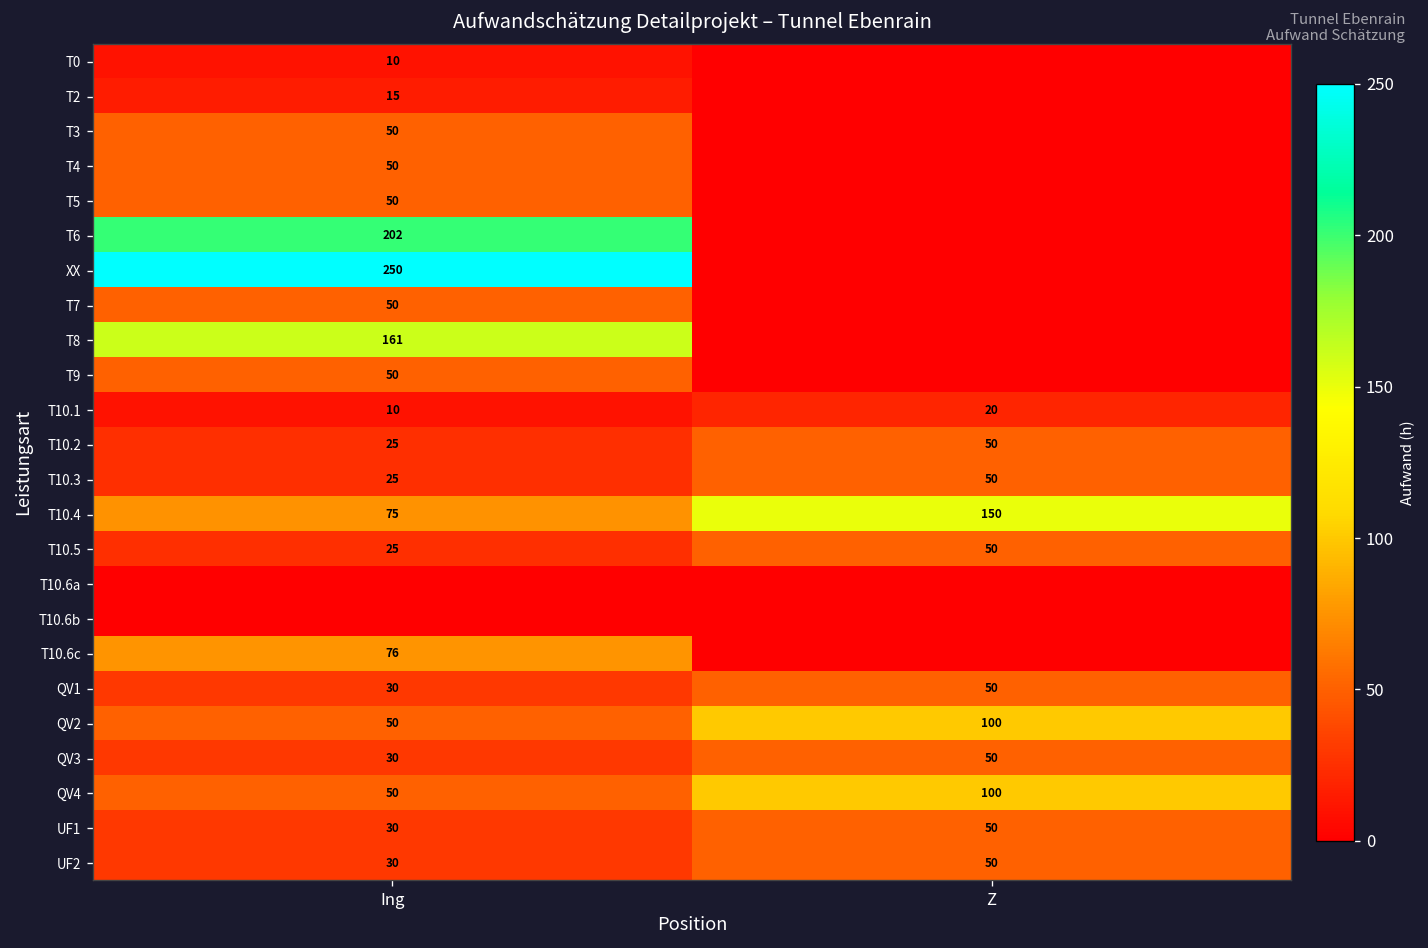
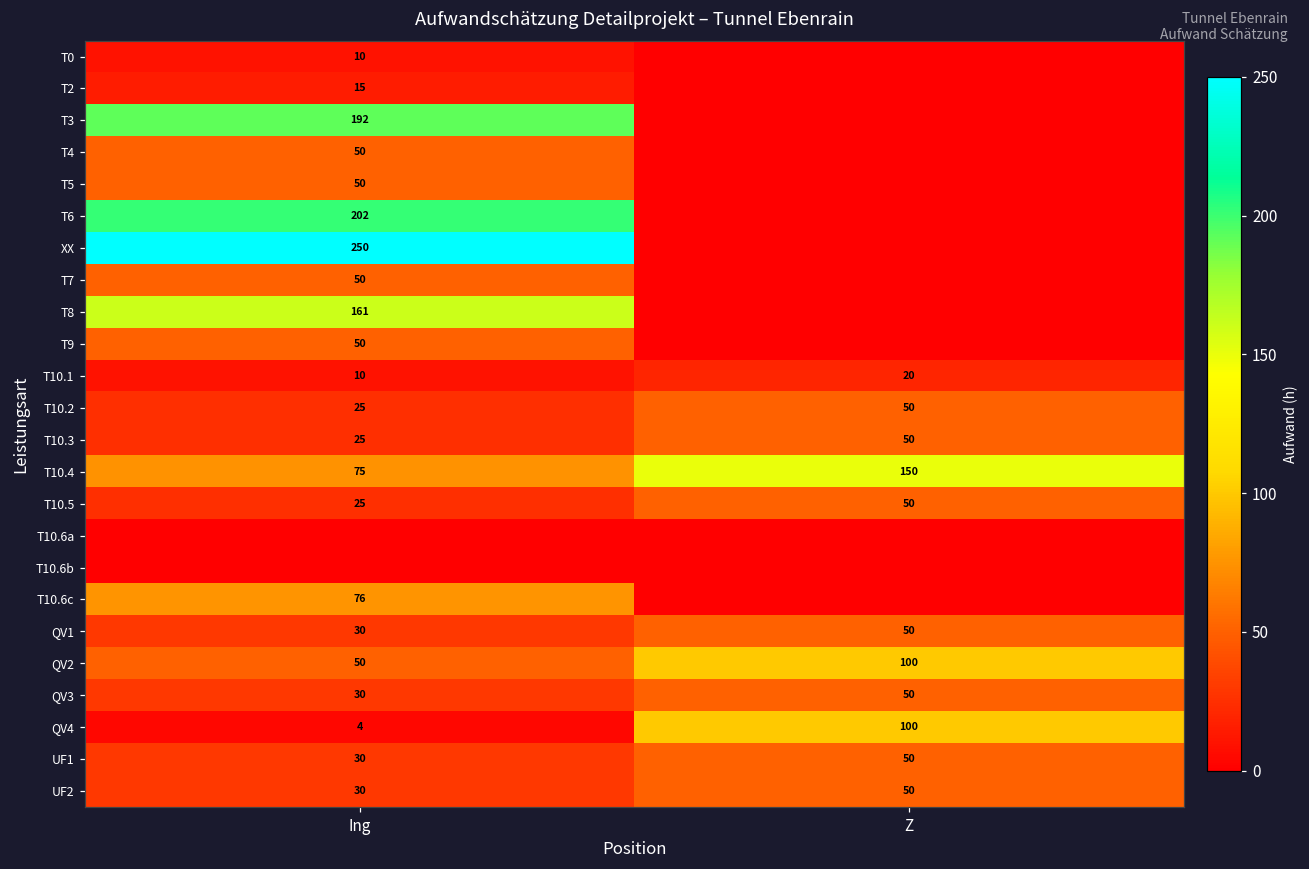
  {
    "T0": {
      "Ing": 10
    },
    "T2": {
      "Ing": 15
    },
    "T3": {
-     "Ing": 50
+     "Ing": 192
    },
    "T4": {
      "Ing": 50
    },
    "T5": {
      "Ing": 50
    },
    "T6": {
      "Ing": 202
    },
    "XX": {
      "Ing": 250
    },
    "T7": {
      "Ing": 50
    },
    "T8": {
      "Ing": 161
    },
    "T9": {
      "Ing": 50
    },
    "T10.1": {
      "Ing": 10,
      "Z": 20
    },
    "T10.2": {
      "Ing": 25,
      "Z": 50
    },
    "T10.3": {
      "Ing": 25,
      "Z": 50
    },
    "T10.4": {
      "Ing": 75,
      "Z": 150
    },
    "T10.5": {
      "Ing": 25,
      "Z": 50
    },
    "T10.6c": {
      "Ing": 76
    },
    "QV1": {
      "Ing": 30,
      "Z": 50
    },
    "QV2": {
      "Ing": 50,
      "Z": 100
    },
    "QV3": {
      "Ing": 30,
      "Z": 50
    },
    "QV4": {
-     "Ing": 50,
+     "Ing": 4,
      "Z": 100
    },
    "UF1": {
      "Ing": 30,
      "Z": 50
    },
    "UF2": {
      "Ing": 30,
      "Z": 50
    }
  }
